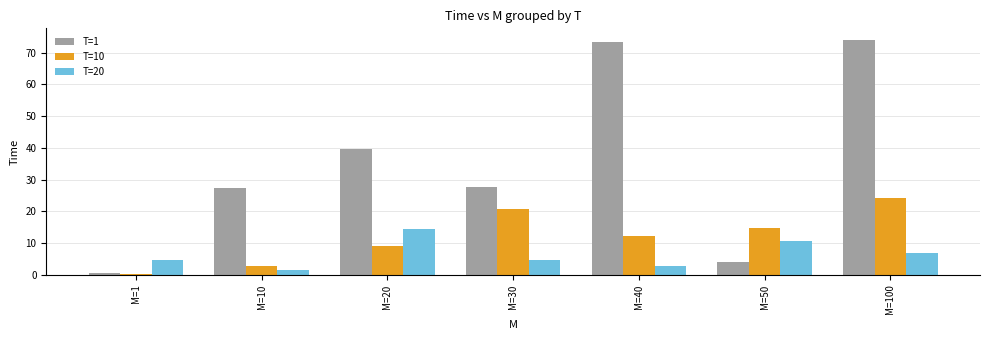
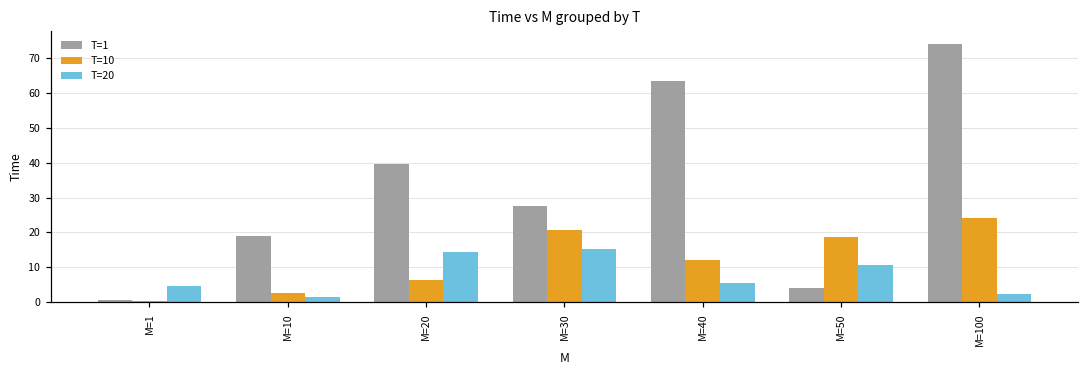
  {
    "T=1": {
-     "M=10": 27,
+     "M=10": 19,
      "M=20": 39,
      "M=30": 28,
-     "M=40": 73,
+     "M=40": 63,
      "M=50": 4,
      "M=100": 74
    },
    "T=10": {
      "M=10": 3,
-     "M=20": 9,
+     "M=20": 6,
      "M=30": 21,
      "M=40": 12,
-     "M=50": 15,
+     "M=50": 19,
      "M=100": 24
    },
    "T=20": {
      "M=1": 5,
      "M=10": 2,
      "M=20": 14,
-     "M=30": 5,
-     "M=40": 3,
+     "M=30": 15,
+     "M=40": 5,
      "M=50": 11,
-     "M=100": 7
+     "M=100": 2
    }
  }
